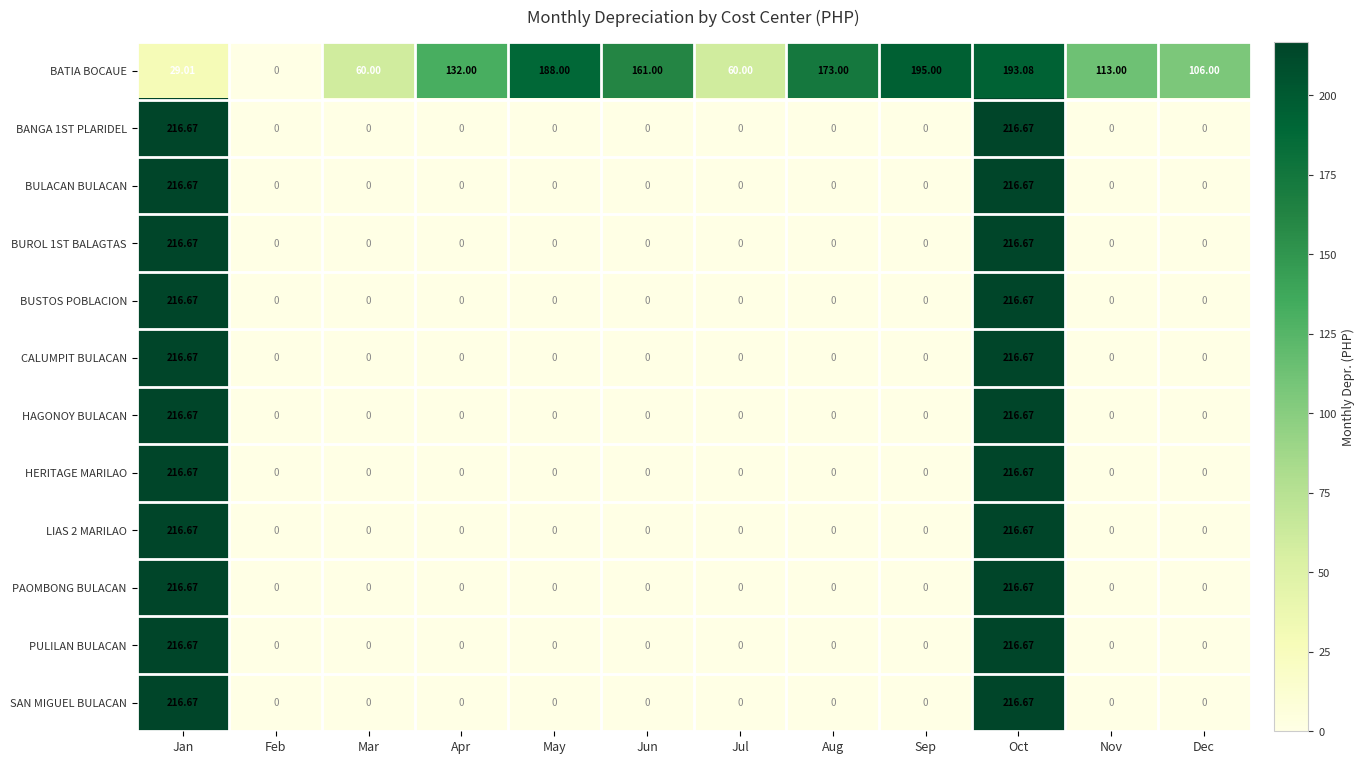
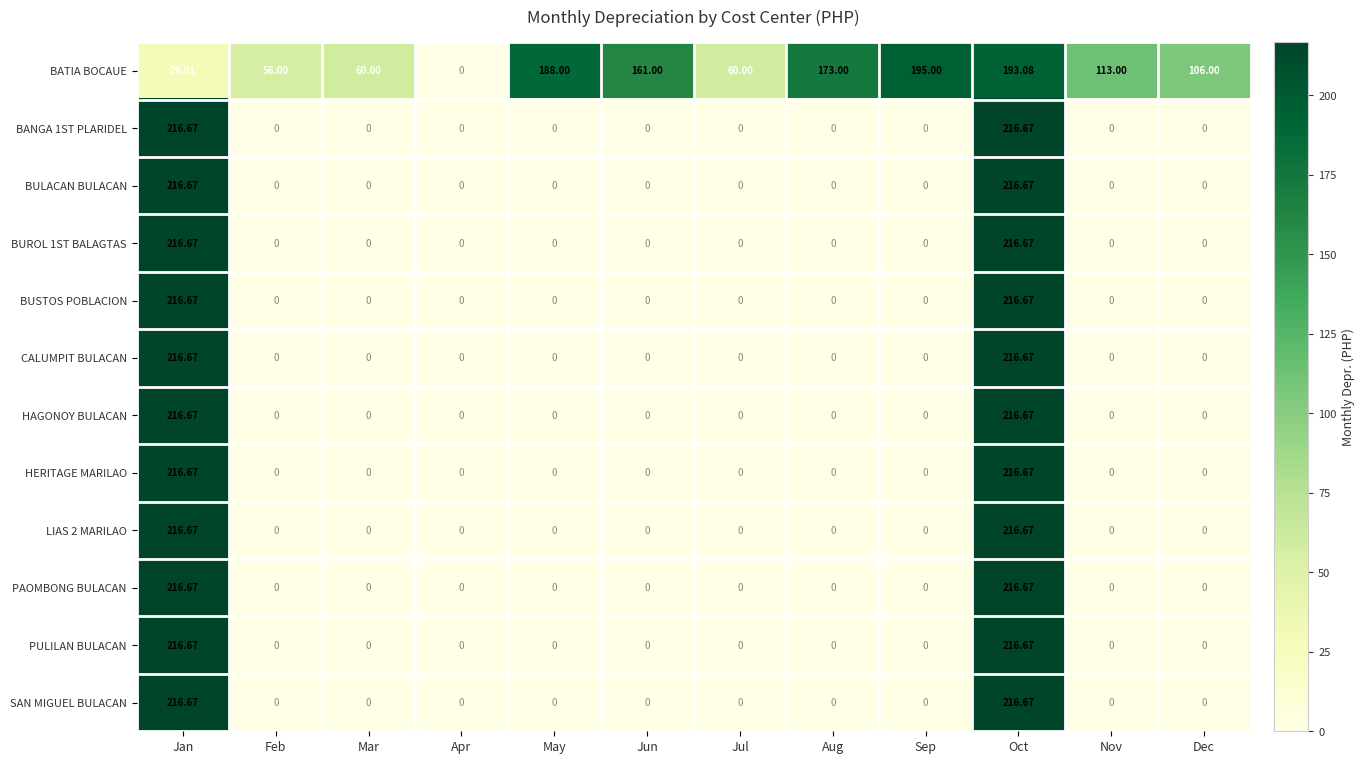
  {
    "BATIA BOCAUE": {
      "Jan": 29.01,
-     "Feb": 0,
+     "Feb": 56.00,
      "Mar": 60.00,
-     "Apr": 132.00,
+     "Apr": 0,
      "May": 188.00,
      "Jun": 161.00,
      "Jul": 60.00,
      "Aug": 173.00,
      "Sep": 195.00,
      "Oct": 193.08,
      "Nov": 113.00,
      "Dec": 106.00
    },
    "BANGA 1ST PLARIDEL": {
      "Jan": 216.67,
      "Feb": 0,
      "Mar": 0,
      "Apr": 0,
      "May": 0,
      "Jun": 0,
      "Jul": 0,
      "Aug": 0,
      "Sep": 0,
      "Oct": 216.67,
      "Nov": 0,
      "Dec": 0
    },
    "BULACAN BULACAN": {
      "Jan": 216.67,
      "Feb": 0,
      "Mar": 0,
      "Apr": 0,
      "May": 0,
      "Jun": 0,
      "Jul": 0,
      "Aug": 0,
      "Sep": 0,
      "Oct": 216.67,
      "Nov": 0,
      "Dec": 0
    },
    "BUROL 1ST BALAGTAS": {
      "Jan": 216.67,
      "Feb": 0,
      "Mar": 0,
      "Apr": 0,
      "May": 0,
      "Jun": 0,
      "Jul": 0,
      "Aug": 0,
      "Sep": 0,
      "Oct": 216.67,
      "Nov": 0,
      "Dec": 0
    },
    "BUSTOS POBLACION": {
      "Jan": 216.67,
      "Feb": 0,
      "Mar": 0,
      "Apr": 0,
      "May": 0,
      "Jun": 0,
      "Jul": 0,
      "Aug": 0,
      "Sep": 0,
      "Oct": 216.67,
      "Nov": 0,
      "Dec": 0
    },
    "CALUMPIT BULACAN": {
      "Jan": 216.67,
      "Feb": 0,
      "Mar": 0,
      "Apr": 0,
      "May": 0,
      "Jun": 0,
      "Jul": 0,
      "Aug": 0,
      "Sep": 0,
      "Oct": 216.67,
      "Nov": 0,
      "Dec": 0
    },
    "HAGONOY BULACAN": {
      "Jan": 216.67,
      "Feb": 0,
      "Mar": 0,
      "Apr": 0,
      "May": 0,
      "Jun": 0,
      "Jul": 0,
      "Aug": 0,
      "Sep": 0,
      "Oct": 216.67,
      "Nov": 0,
      "Dec": 0
    },
    "HERITAGE MARILAO": {
      "Jan": 216.67,
      "Feb": 0,
      "Mar": 0,
      "Apr": 0,
      "May": 0,
      "Jun": 0,
      "Jul": 0,
      "Aug": 0,
      "Sep": 0,
      "Oct": 216.67,
      "Nov": 0,
      "Dec": 0
    },
    "LIAS 2 MARILAO": {
      "Jan": 216.67,
      "Feb": 0,
      "Mar": 0,
      "Apr": 0,
      "May": 0,
      "Jun": 0,
      "Jul": 0,
      "Aug": 0,
      "Sep": 0,
      "Oct": 216.67,
      "Nov": 0,
      "Dec": 0
    },
    "PAOMBONG BULACAN": {
      "Jan": 216.67,
      "Feb": 0,
      "Mar": 0,
      "Apr": 0,
      "May": 0,
      "Jun": 0,
      "Jul": 0,
      "Aug": 0,
      "Sep": 0,
      "Oct": 216.67,
      "Nov": 0,
      "Dec": 0
    },
    "PULILAN BULACAN": {
      "Jan": 216.67,
      "Feb": 0,
      "Mar": 0,
      "Apr": 0,
      "May": 0,
      "Jun": 0,
      "Jul": 0,
      "Aug": 0,
      "Sep": 0,
      "Oct": 216.67,
      "Nov": 0,
      "Dec": 0
    },
    "SAN MIGUEL BULACAN": {
      "Jan": 216.67,
      "Feb": 0,
      "Mar": 0,
      "Apr": 0,
      "May": 0,
      "Jun": 0,
      "Jul": 0,
      "Aug": 0,
      "Sep": 0,
      "Oct": 216.67,
      "Nov": 0,
      "Dec": 0
    }
  }
